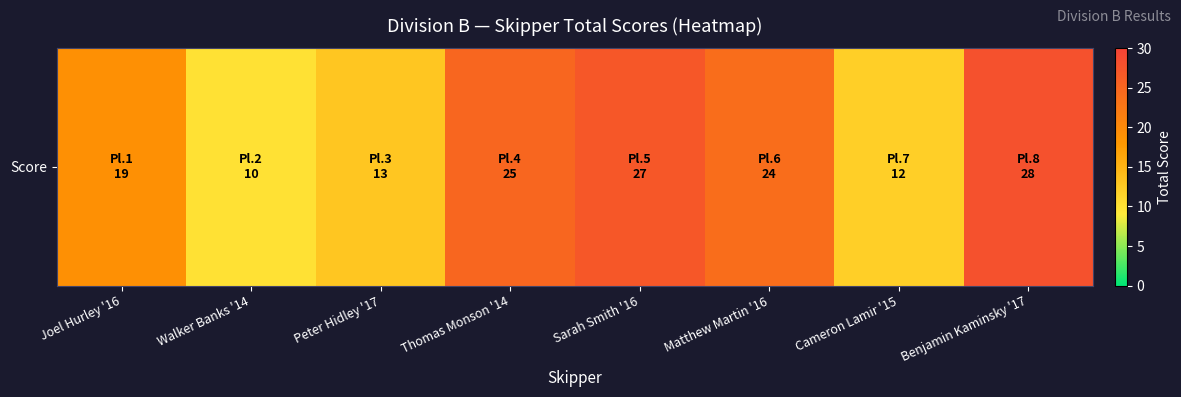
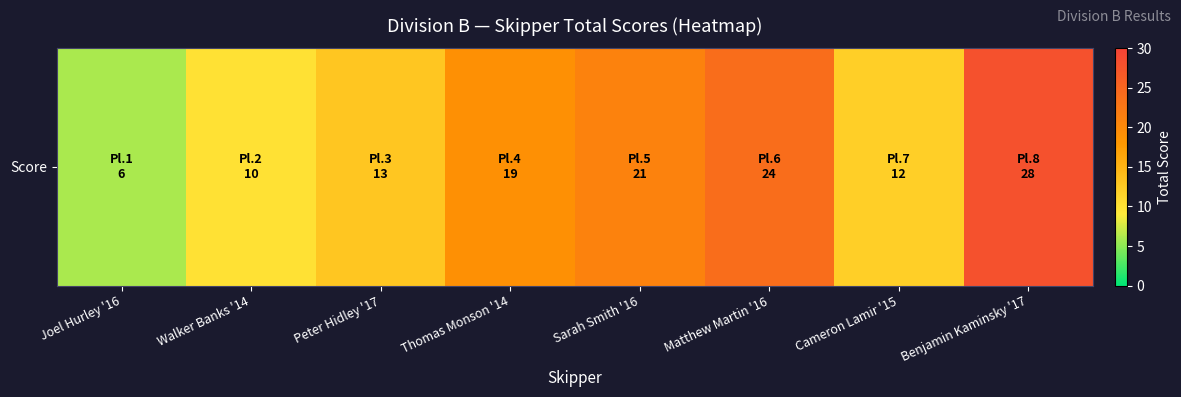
  {
    "Score": {
-     "Joel Hurley '16": 19,
-     "Thomas Monson '14": 25,
-     "Sarah Smith '16": 27
+     "Joel Hurley '16": 6,
+     "Thomas Monson '14": 19,
+     "Sarah Smith '16": 21
    }
  }
